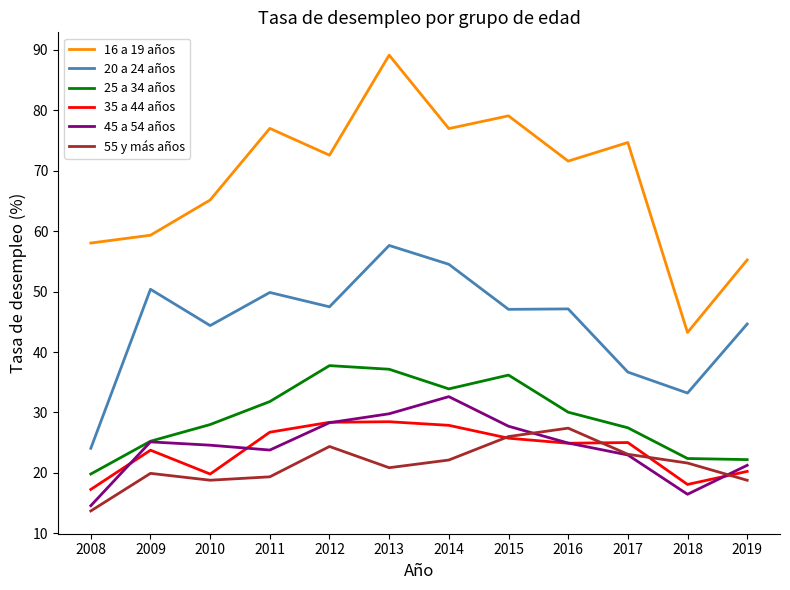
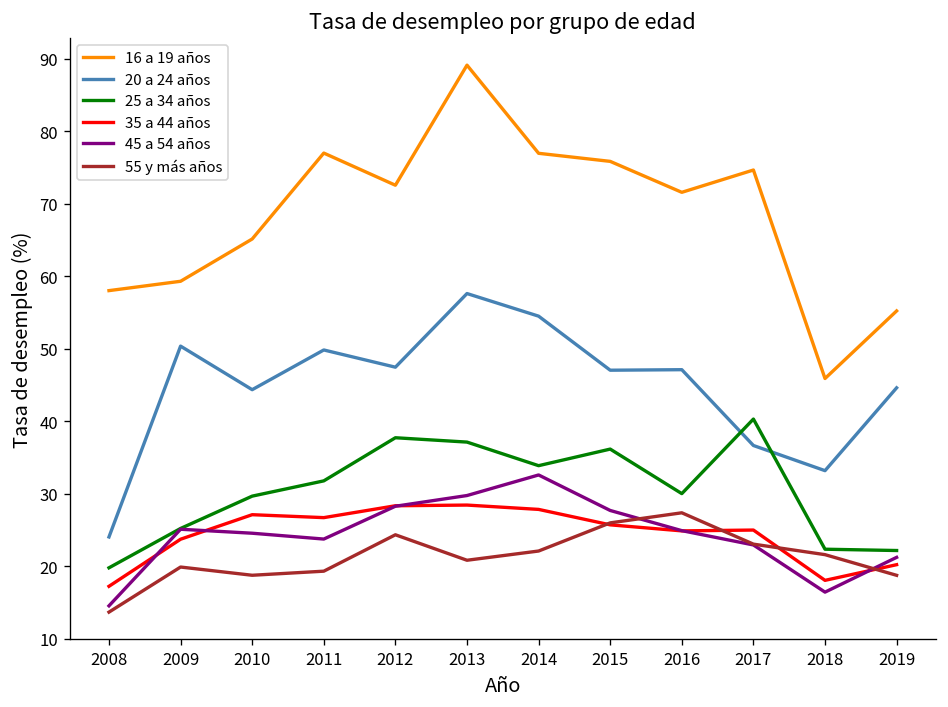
  {
    "16 a 19 años": {
      "2008": 58,
      "2009": 59,
      "2010": 65,
      "2011": 77,
      "2012": 73,
      "2013": 89,
      "2014": 77,
-     "2015": 79,
+     "2015": 76,
      "2016": 72,
      "2017": 75,
-     "2018": 43,
+     "2018": 46,
      "2019": 55
    },
    "20 a 24 años": {
      "2008": 24,
      "2009": 50,
      "2010": 44,
      "2011": 50,
      "2012": 47,
      "2013": 58,
      "2014": 55,
      "2015": 47,
      "2016": 47,
      "2017": 37,
      "2018": 33,
      "2019": 45
    },
    "25 a 34 años": {
      "2008": 20,
-     "2010": 28,
+     "2010": 30,
      "2011": 32,
      "2012": 38,
      "2013": 37,
      "2014": 34,
      "2015": 36,
      "2016": 30,
-     "2017": 27,
+     "2017": 40,
      "2018": 22,
      "2019": 22
    },
    "35 a 44 años": {
      "2008": 17,
      "2009": 24,
-     "2010": 20,
+     "2010": 27,
      "2011": 27,
      "2013": 28,
      "2014": 28,
      "2017": 25,
      "2018": 18,
      "2019": 20
    },
    "45 a 54 años": {
      "2008": 15,
      "2010": 25,
      "2011": 24,
      "2013": 30,
      "2014": 33,
      "2015": 28,
      "2018": 16,
      "2019": 21
    },
    "55 y más años": {
      "2008": 14,
      "2009": 20,
      "2010": 19,
      "2011": 19,
      "2012": 24,
      "2013": 21,
      "2014": 22,
      "2016": 27,
      "2018": 22,
      "2019": 19
    }
  }
